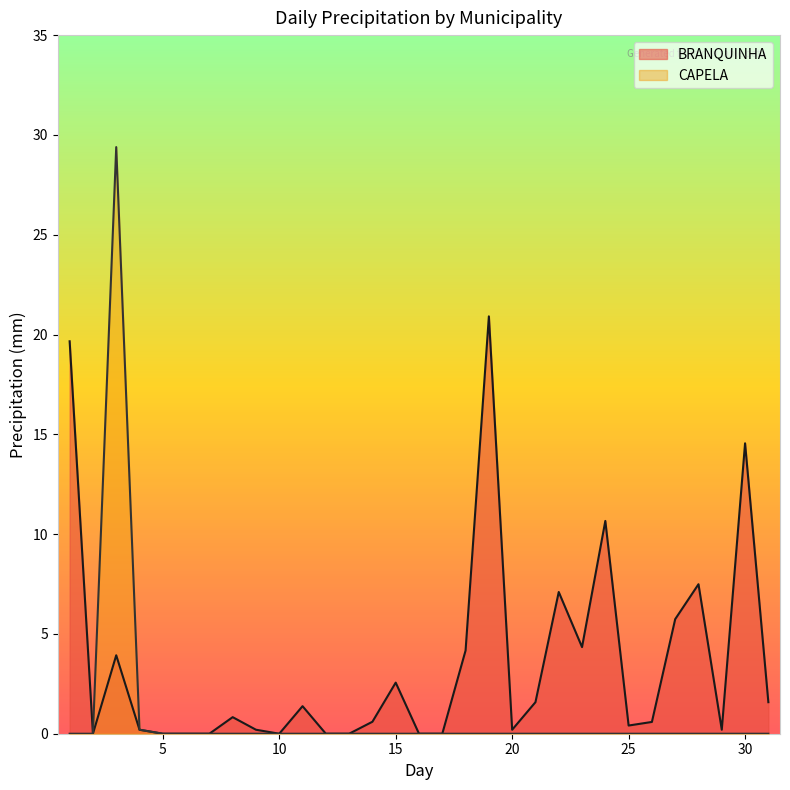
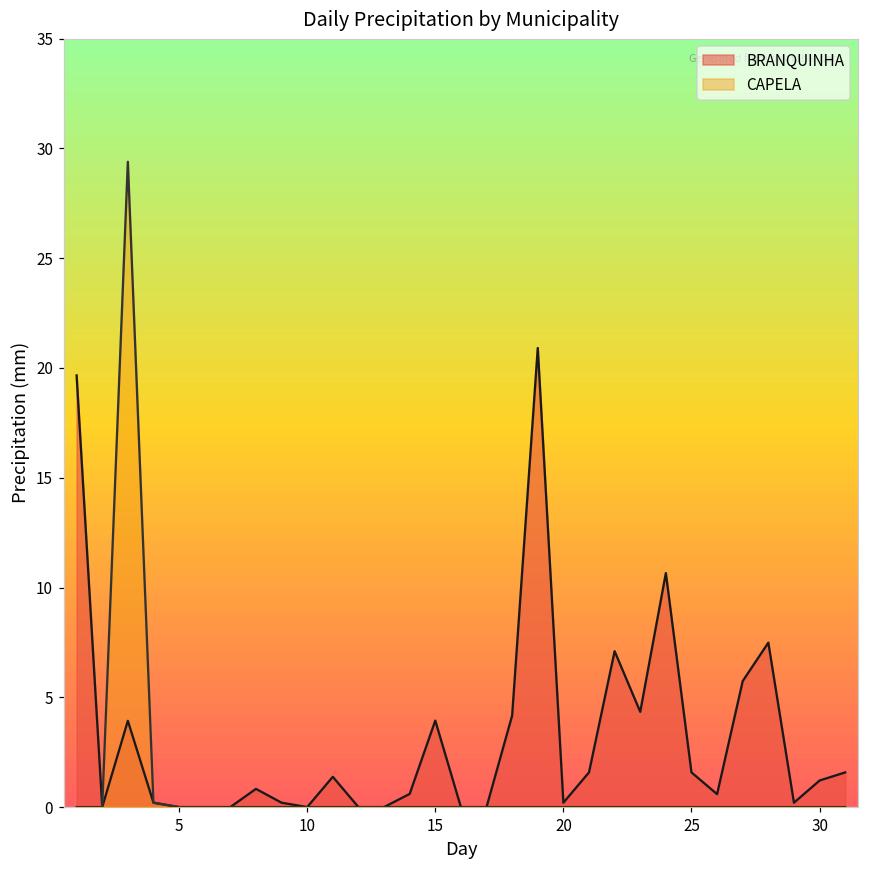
  {
    "BRANQUINHA": {
-     "15": 2.6,
+     "15": 3.9,
      "20": 0.2,
-     "25": 0.4,
-     "30": 14.6
+     "25": 1.6,
+     "30": 1.2
    },
    "CAPELA": {
      "15": 0.0,
      "20": 0.0,
      "25": 0.0,
      "30": 0.0
    }
  }
